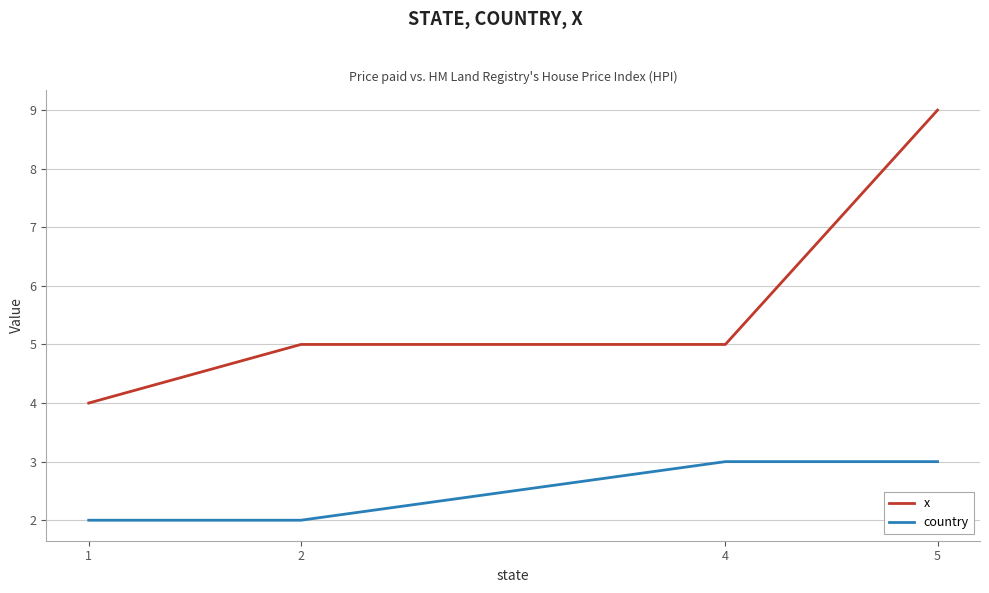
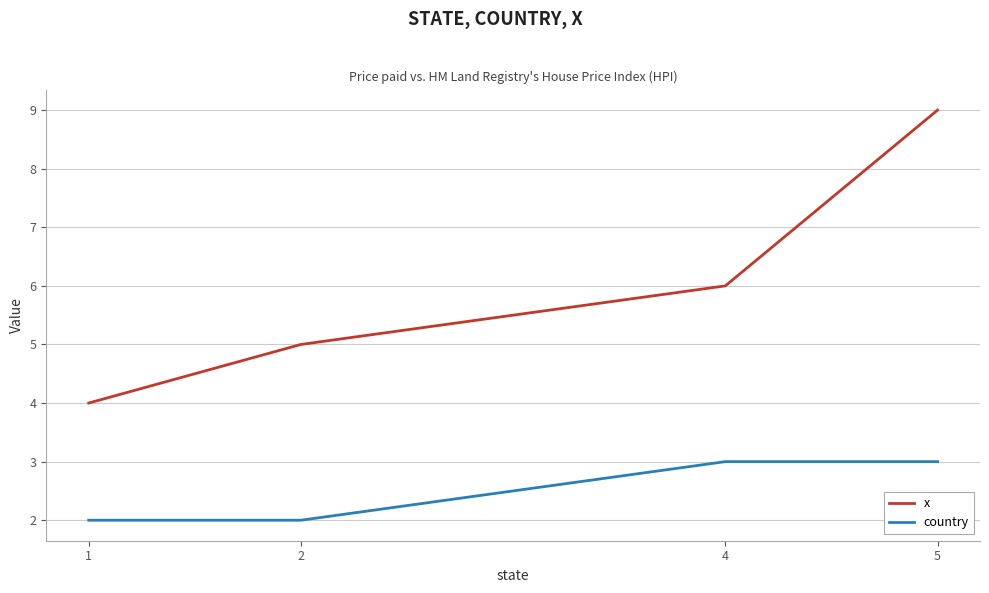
  {
    "x": {
      "1": 4,
      "2": 5,
-     "4": 5,
+     "4": 6,
      "5": 9
    },
    "country": {
      "1": 2,
      "2": 2,
      "4": 3,
      "5": 3
    }
  }
